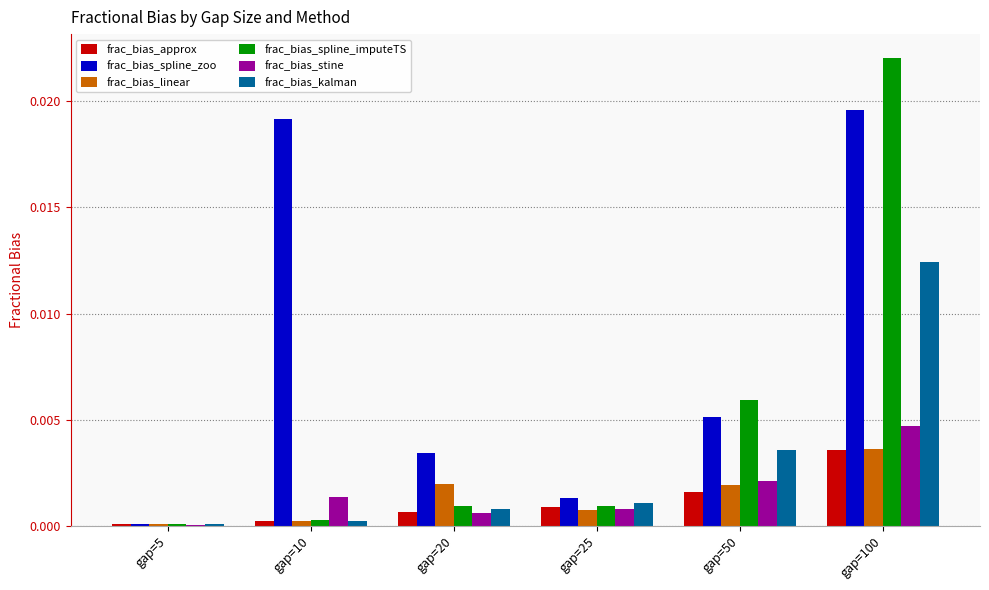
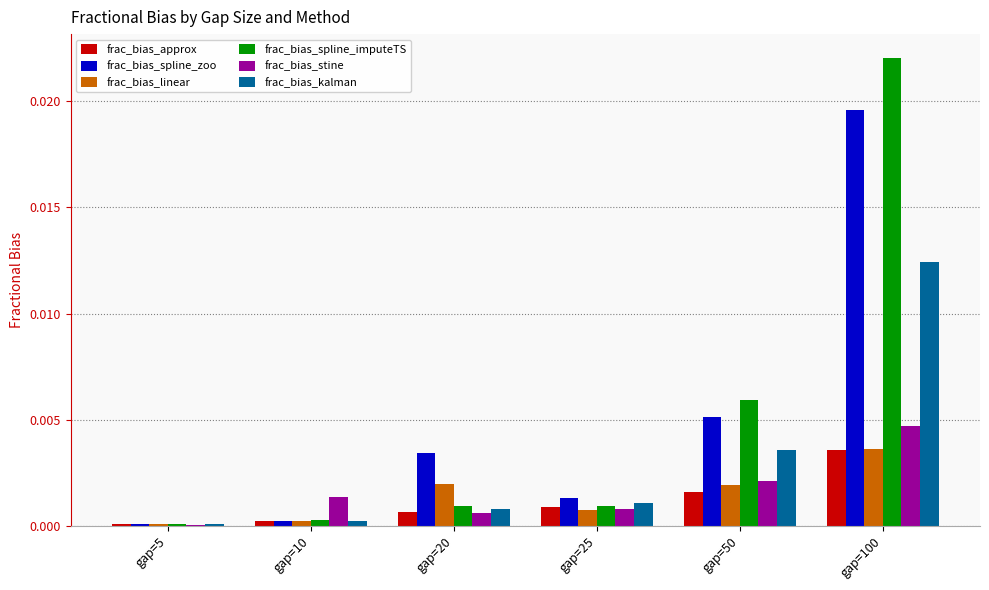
  {
    "frac_bias_approx": {
      "gap=10": 0.0002,
      "gap=20": 0.0006,
      "gap=25": 0.0009,
      "gap=50": 0.0016,
      "gap=100": 0.0036
    },
    "frac_bias_spline_zoo": {
-     "gap=10": 0.0191,
+     "gap=10": 0.0002,
      "gap=20": 0.0035,
      "gap=25": 0.0013,
      "gap=50": 0.0051,
      "gap=100": 0.0196
    },
    "frac_bias_linear": {
      "gap=10": 0.0002,
      "gap=20": 0.0020,
      "gap=25": 0.0007,
      "gap=50": 0.0019,
      "gap=100": 0.0036
    },
    "frac_bias_spline_imputeTS": {
      "gap=10": 0.0003,
      "gap=20": 0.0009,
      "gap=25": 0.0009,
      "gap=50": 0.0059,
      "gap=100": 0.0221
    },
    "frac_bias_stine": {
      "gap=10": 0.0014,
      "gap=20": 0.0006,
      "gap=25": 0.0008,
      "gap=50": 0.0021,
      "gap=100": 0.0047
    },
    "frac_bias_kalman": {
      "gap=10": 0.0002,
      "gap=20": 0.0008,
      "gap=25": 0.0011,
      "gap=50": 0.0036,
      "gap=100": 0.0124
    }
  }
